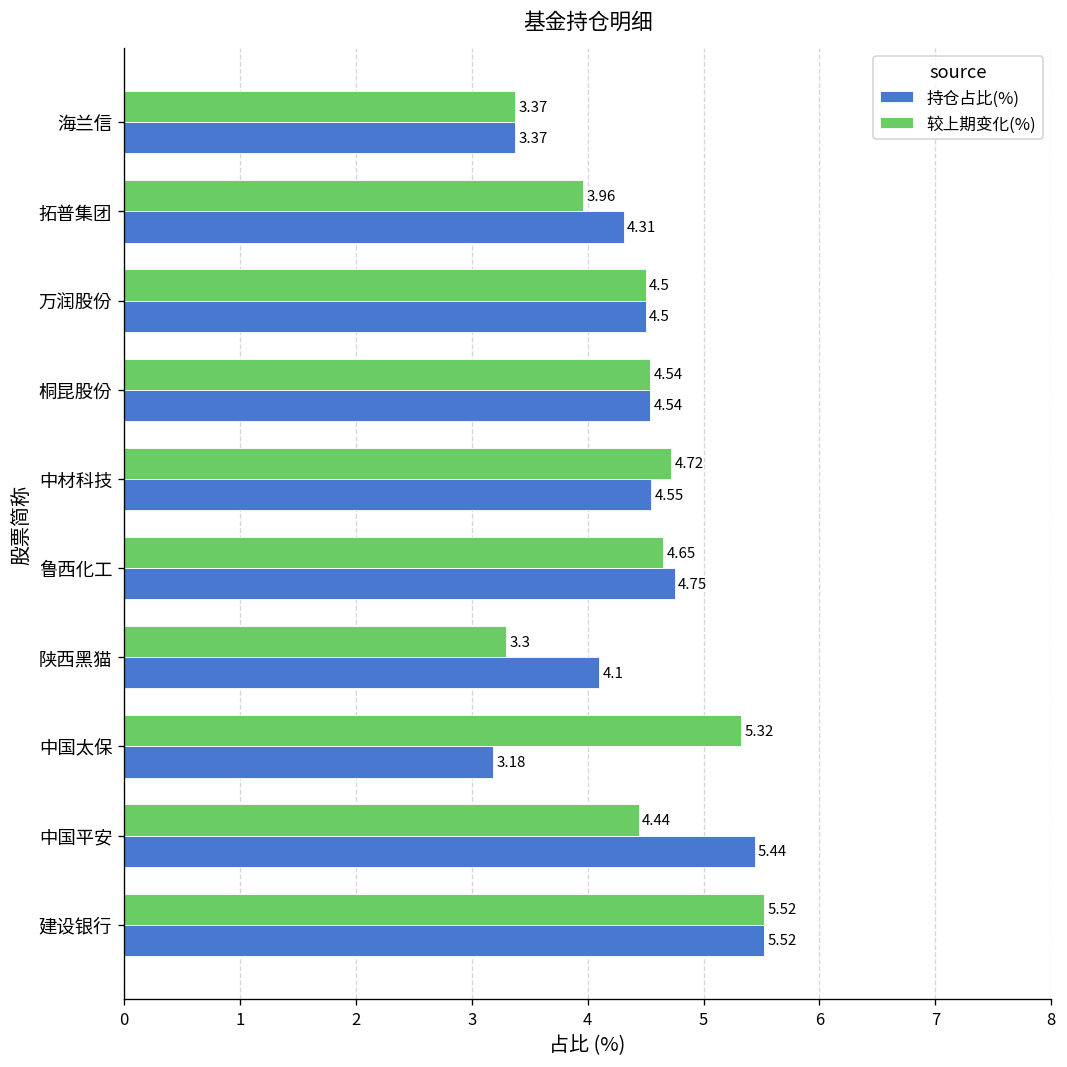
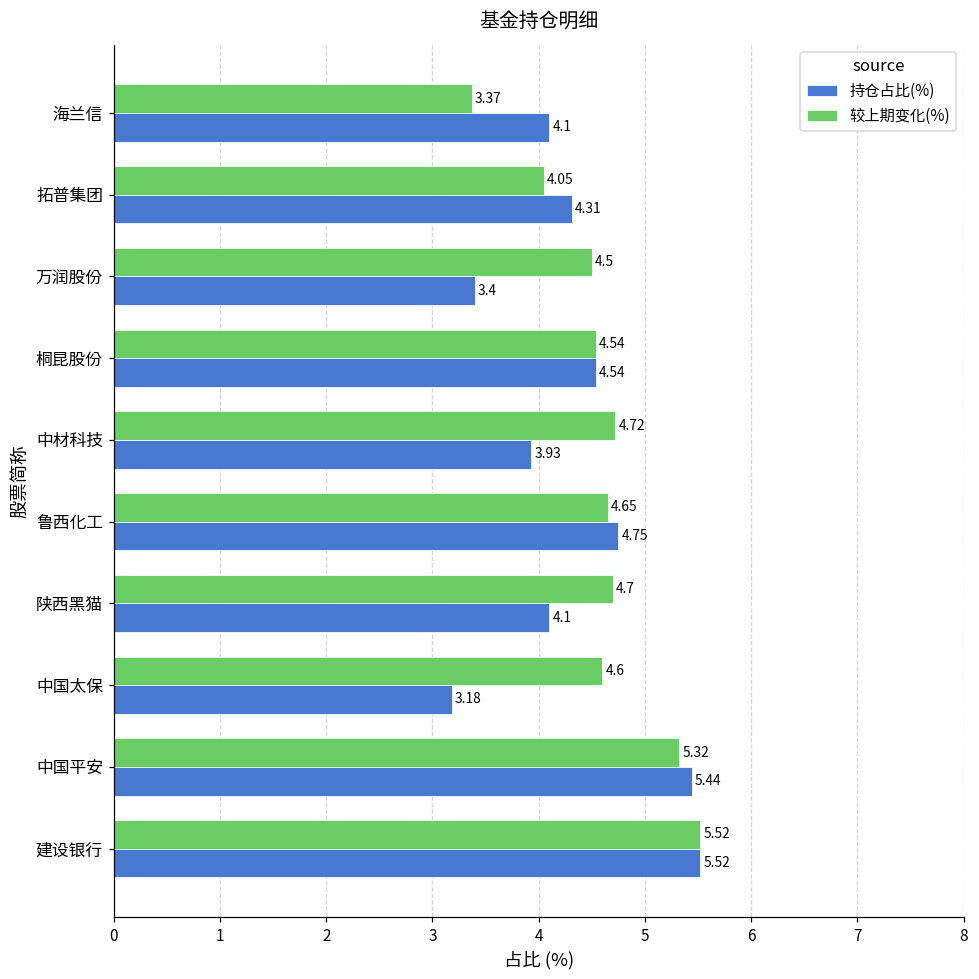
  {
    "持仓占比(%)": {
-     "海兰信": 3.37,
+     "海兰信": 4.1,
      "拓普集团": 4.31,
-     "万润股份": 4.5,
+     "万润股份": 3.4,
      "桐昆股份": 4.54,
-     "中材科技": 4.55,
+     "中材科技": 3.93,
      "鲁西化工": 4.75,
      "陕西黑猫": 4.1,
      "中国太保": 3.18,
      "中国平安": 5.44,
      "建设银行": 5.52
    },
    "较上期变化(%)": {
      "海兰信": 3.37,
-     "拓普集团": 3.96,
+     "拓普集团": 4.05,
      "万润股份": 4.5,
      "桐昆股份": 4.54,
      "中材科技": 4.72,
      "鲁西化工": 4.65,
-     "陕西黑猫": 3.3,
-     "中国太保": 5.32,
-     "中国平安": 4.44,
+     "陕西黑猫": 4.7,
+     "中国太保": 4.6,
+     "中国平安": 5.32,
      "建设银行": 5.52
    }
  }
